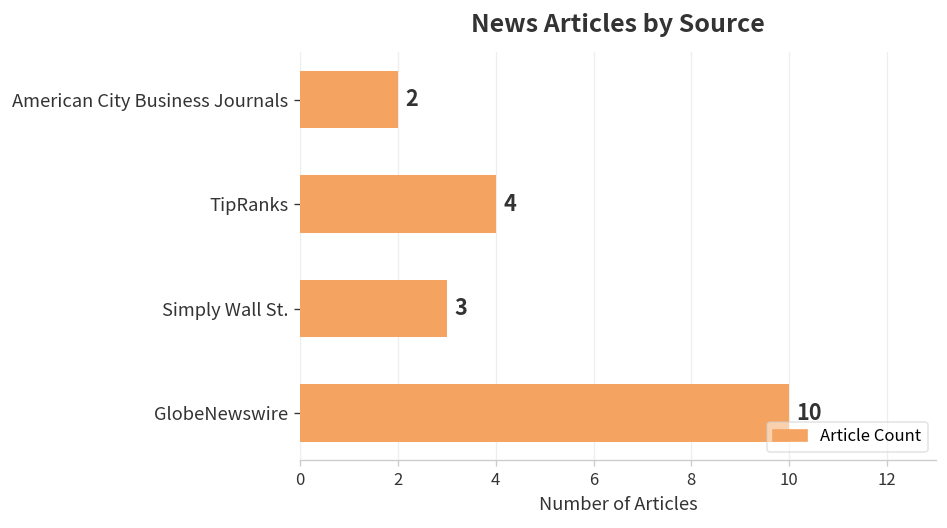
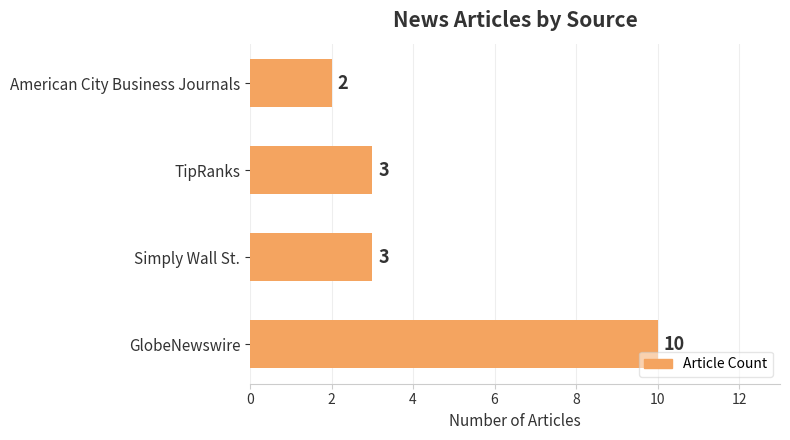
  {
    "American City Business Journals": 2,
-   "TipRanks": 4,
+   "TipRanks": 3,
    "Simply Wall St.": 3
  }
